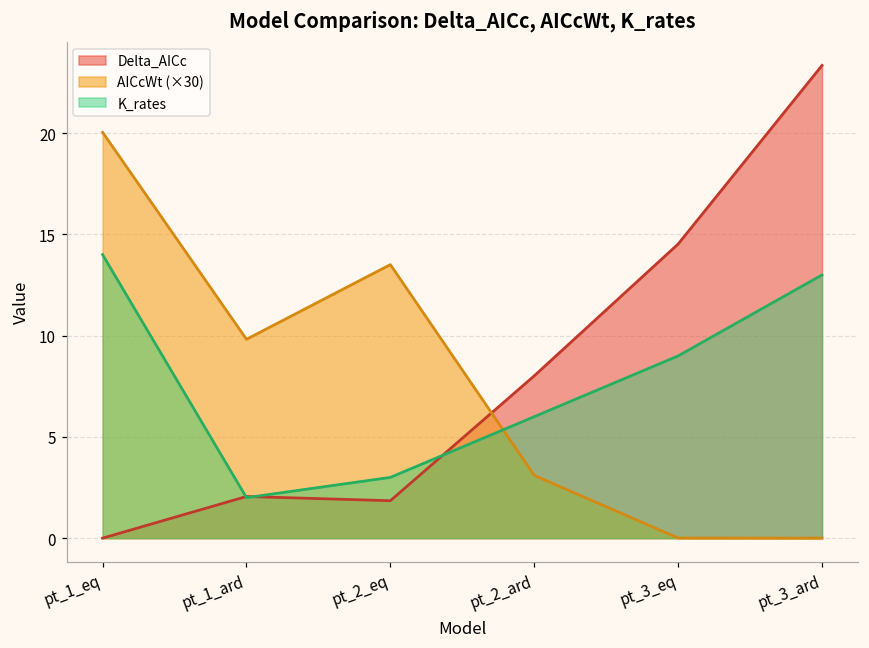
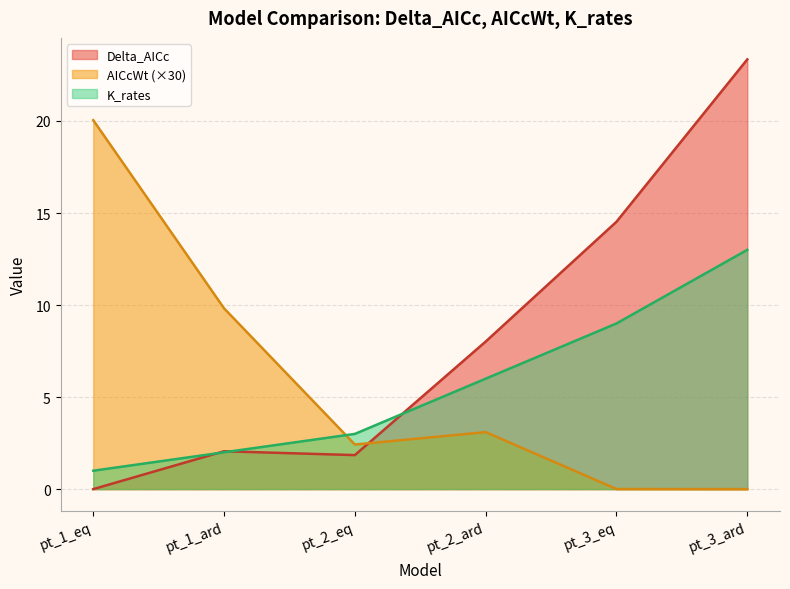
  {
    "Delta_AICc": {
      "pt_1_eq": 0.0,
      "pt_2_eq": 1.8,
      "pt_2_ard": 8.0,
      "pt_3_eq": 14.5,
      "pt_3_ard": 23.3
    },
    "AICcWt (×30)": {
      "pt_1_eq": 20.0,
      "pt_1_ard": 9.8,
-     "pt_2_eq": 13.5,
+     "pt_2_eq": 2.4,
      "pt_2_ard": 3.1,
      "pt_3_eq": 0.0,
      "pt_3_ard": 0.0
    },
    "K_rates": {
-     "pt_1_eq": 14,
+     "pt_1_eq": 1,
      "pt_2_eq": 3,
      "pt_2_ard": 6,
      "pt_3_eq": 9,
      "pt_3_ard": 13
    }
  }
